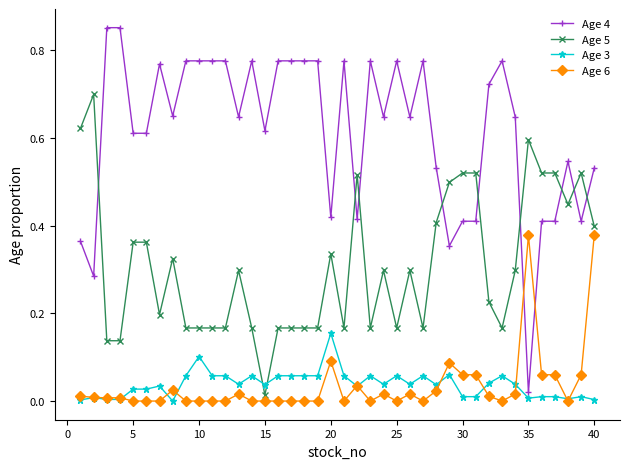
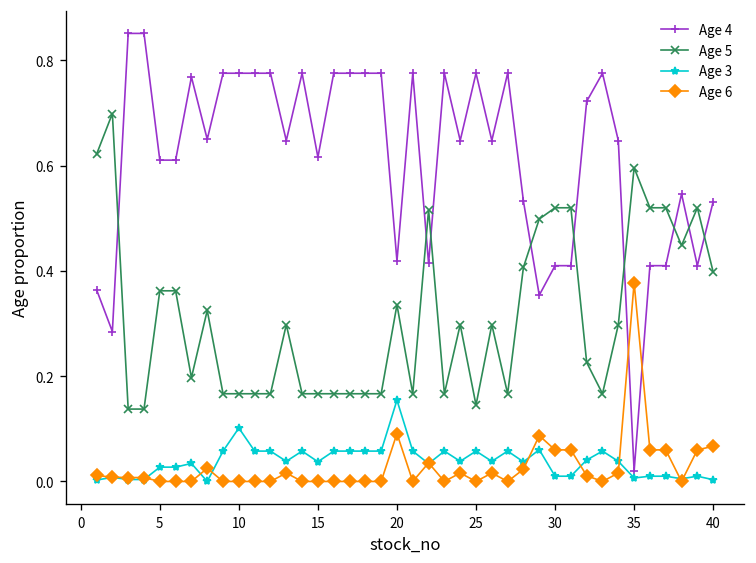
  {
    "Age 4": {
      "5": 0.61,
      "10": 0.78,
      "15": 0.62,
      "20": 0.42,
      "25": 0.78,
      "30": 0.41,
      "35": 0.02,
      "40": 0.53
    },
    "Age 5": {
      "5": 0.36,
      "10": 0.17,
-     "15": 0.01,
+     "15": 0.17,
      "20": 0.34,
-     "25": 0.17,
+     "25": 0.15,
      "30": 0.52,
      "35": 0.60,
      "40": 0.40
    },
    "Age 3": {
      "5": 0.03,
      "10": 0.10,
      "15": 0.04,
      "20": 0.15,
      "25": 0.06,
      "30": 0.01,
      "35": 0.01,
      "40": 0.00
    },
    "Age 6": {
      "5": 0.00,
      "10": 0.00,
      "15": 0.00,
      "20": 0.09,
      "25": 0.00,
      "30": 0.06,
      "35": 0.38,
-     "40": 0.38
+     "40": 0.07
    }
  }
